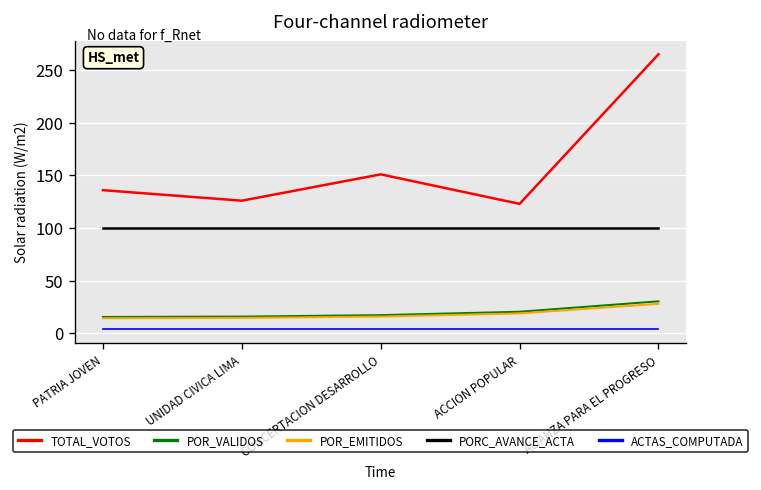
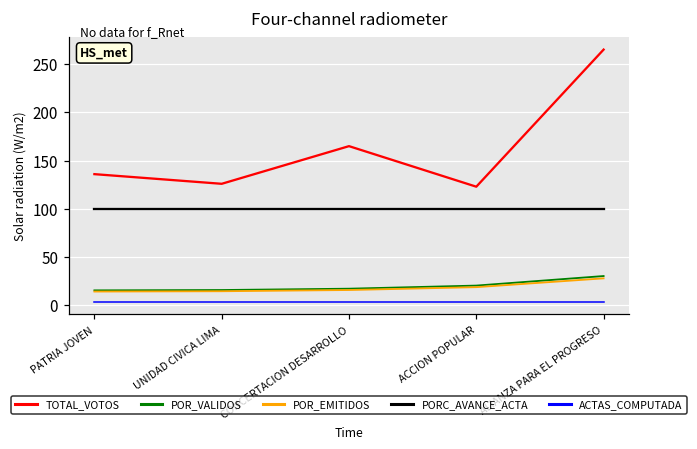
  {
    "TOTAL_VOTOS": {
      "PATRIA JOVEN": 140,
      "UNIDAD CIVICA LIMA": 130,
-     "CONCERTACION DESARROLLO": 150,
+     "CONCERTACION DESARROLLO": 170,
      "ACCION POPULAR": 120,
      "ALIANZA PARA EL PROGRESO": 270
    },
    "PORC_AVANCE_ACTA": {
      "PATRIA JOVEN": 100,
      "UNIDAD CIVICA LIMA": 100,
      "CONCERTACION DESARROLLO": 100,
      "ACCION POPULAR": 100,
      "ALIANZA PARA EL PROGRESO": 100
    },
    "ACTAS_COMPUTADA": {
      "PATRIA JOVEN": 0,
      "UNIDAD CIVICA LIMA": 0,
      "CONCERTACION DESARROLLO": 0,
      "ACCION POPULAR": 0,
      "ALIANZA PARA EL PROGRESO": 0
    }
  }
